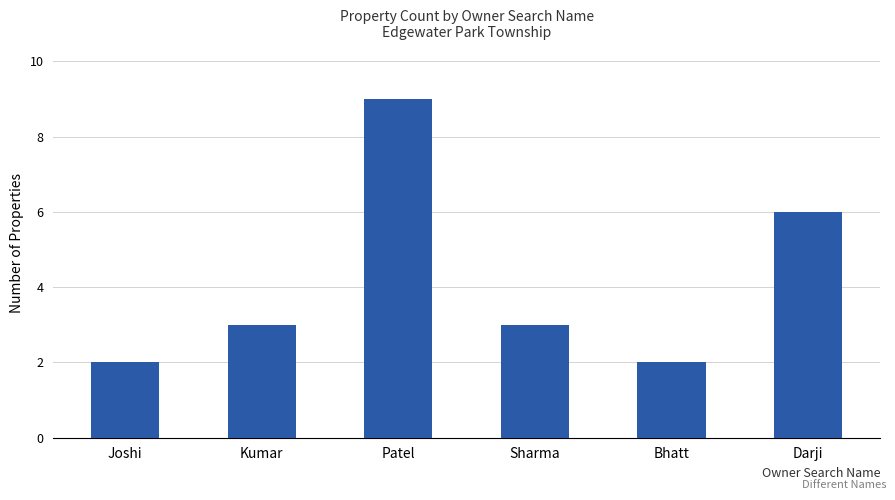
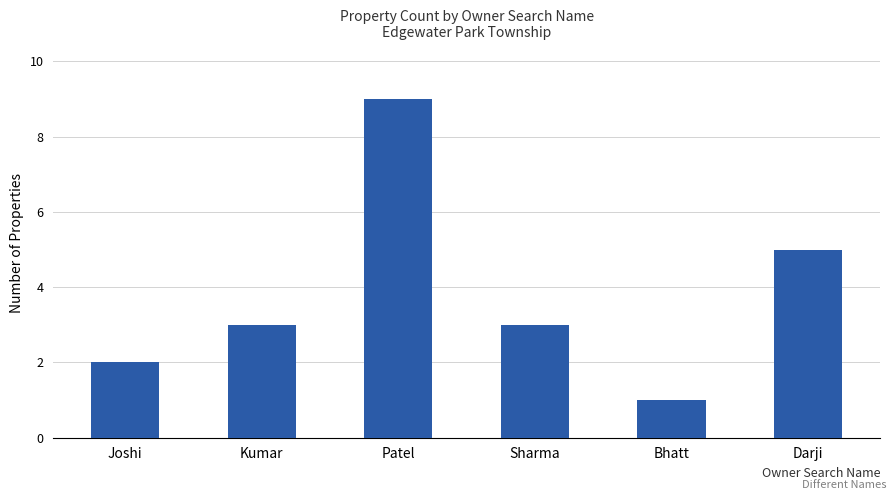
  {
    "Joshi": 2,
    "Kumar": 3,
    "Patel": 9,
    "Sharma": 3,
-   "Bhatt": 2,
-   "Darji": 6
+   "Bhatt": 1,
+   "Darji": 5
  }
